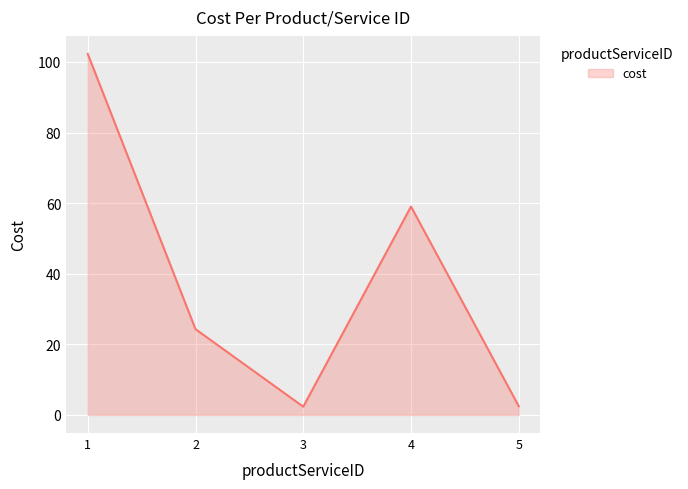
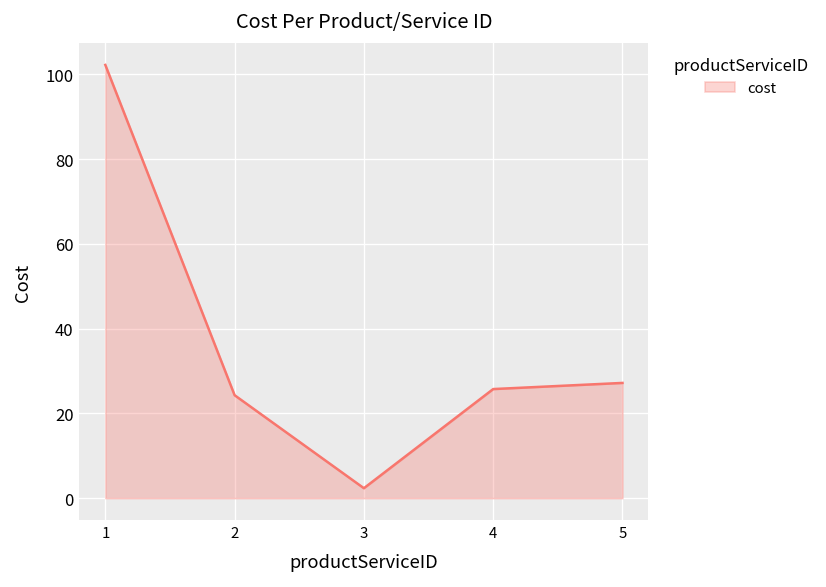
  {
    "1": 102,
    "2": 24,
    "3": 2,
-   "4": 59,
-   "5": 3
+   "4": 26,
+   "5": 27
  }
